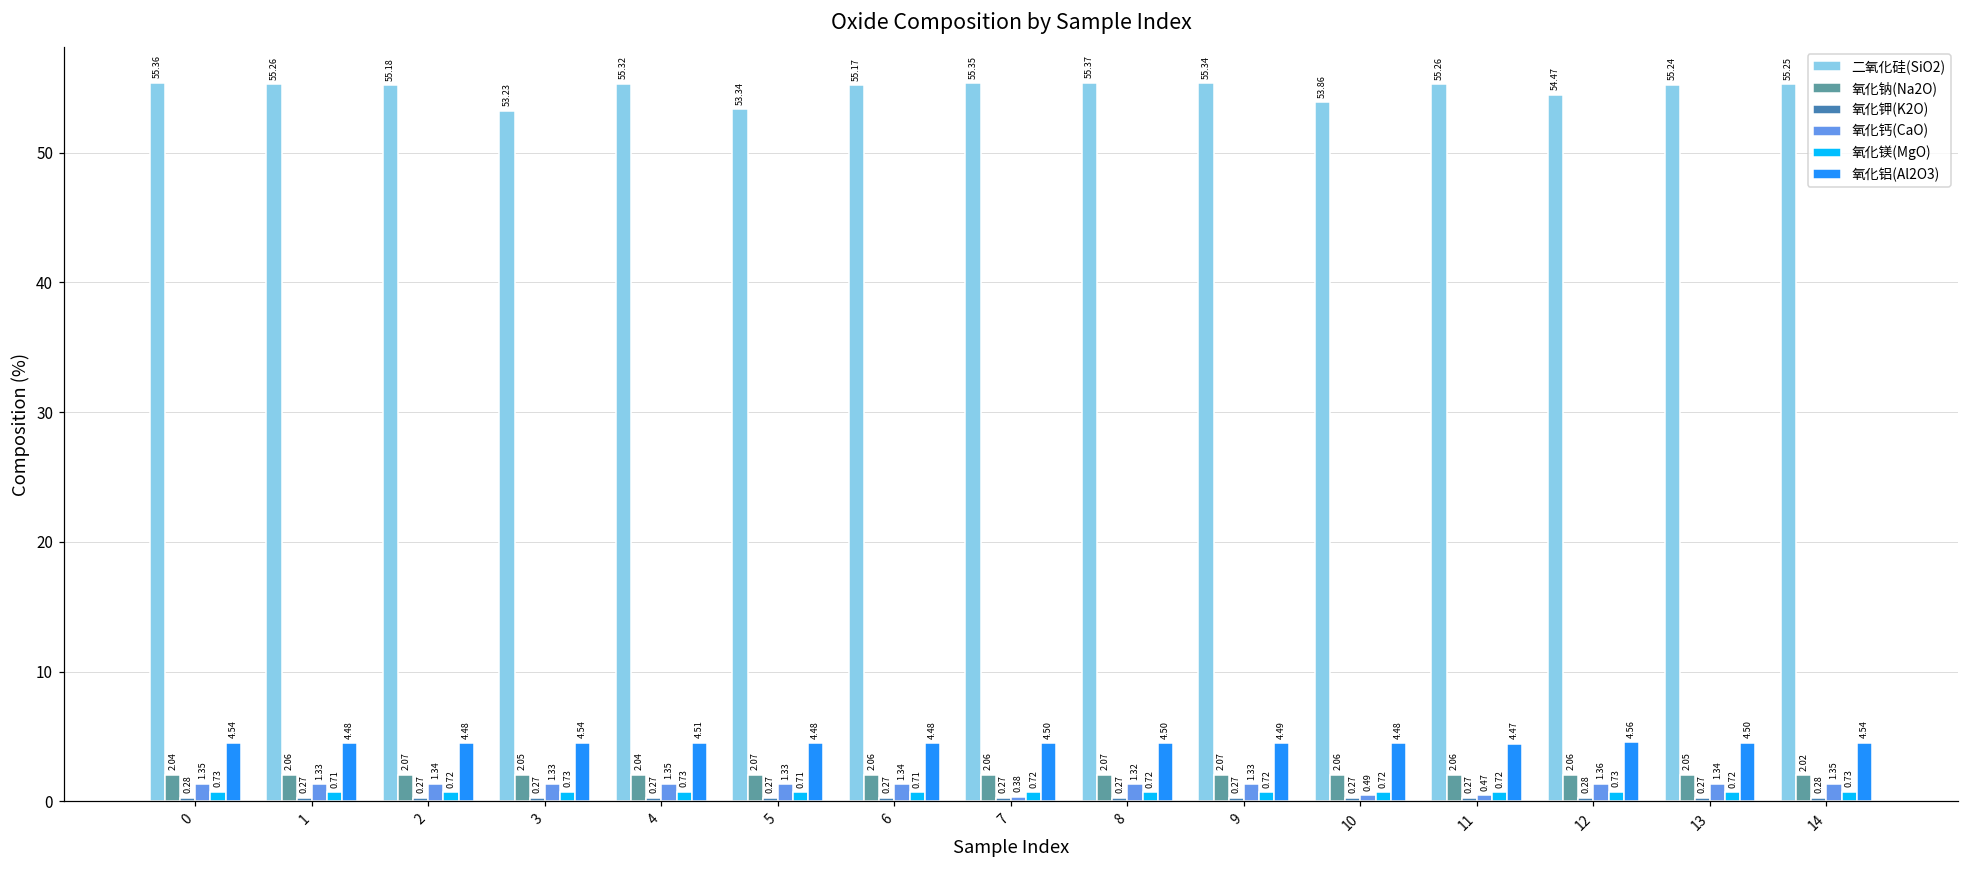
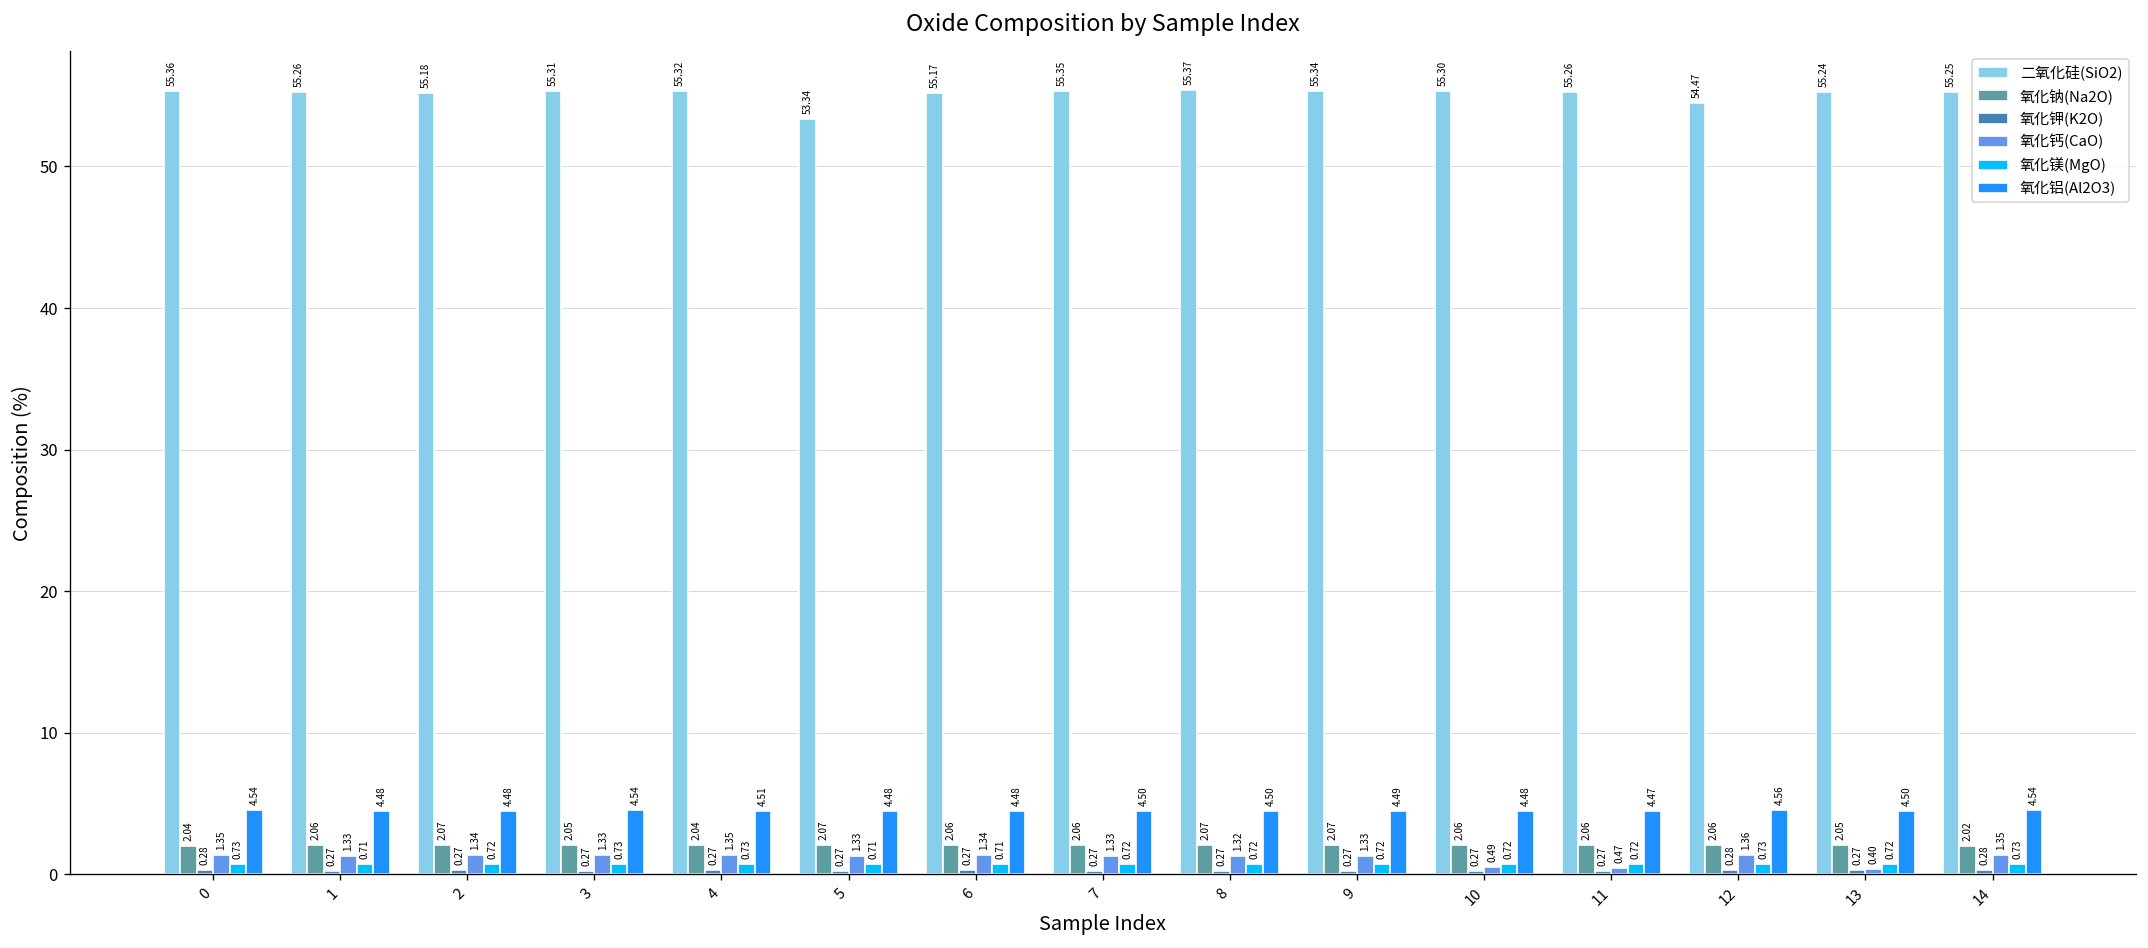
  {
    "二氧化硅(SiO2)": {
      "0": 55.36,
      "1": 55.26,
      "2": 55.18,
-     "3": 53.23,
+     "3": 55.31,
      "4": 55.32,
      "5": 53.34,
      "6": 55.17,
      "7": 55.35,
      "8": 55.37,
      "9": 55.34,
-     "10": 53.86,
+     "10": 55.30,
      "11": 55.26,
      "12": 54.47,
      "13": 55.24,
      "14": 55.25
    },
    "氧化钙(CaO)": {
      "0": 1.35,
      "1": 1.33,
      "2": 1.34,
      "3": 1.33,
      "4": 1.35,
      "5": 1.33,
      "6": 1.34,
-     "7": 0.38,
+     "7": 1.33,
      "8": 1.32,
      "9": 1.33,
      "10": 0.49,
      "11": 0.47,
      "12": 1.36,
-     "13": 1.34,
+     "13": 0.40,
      "14": 1.35
    }
  }
